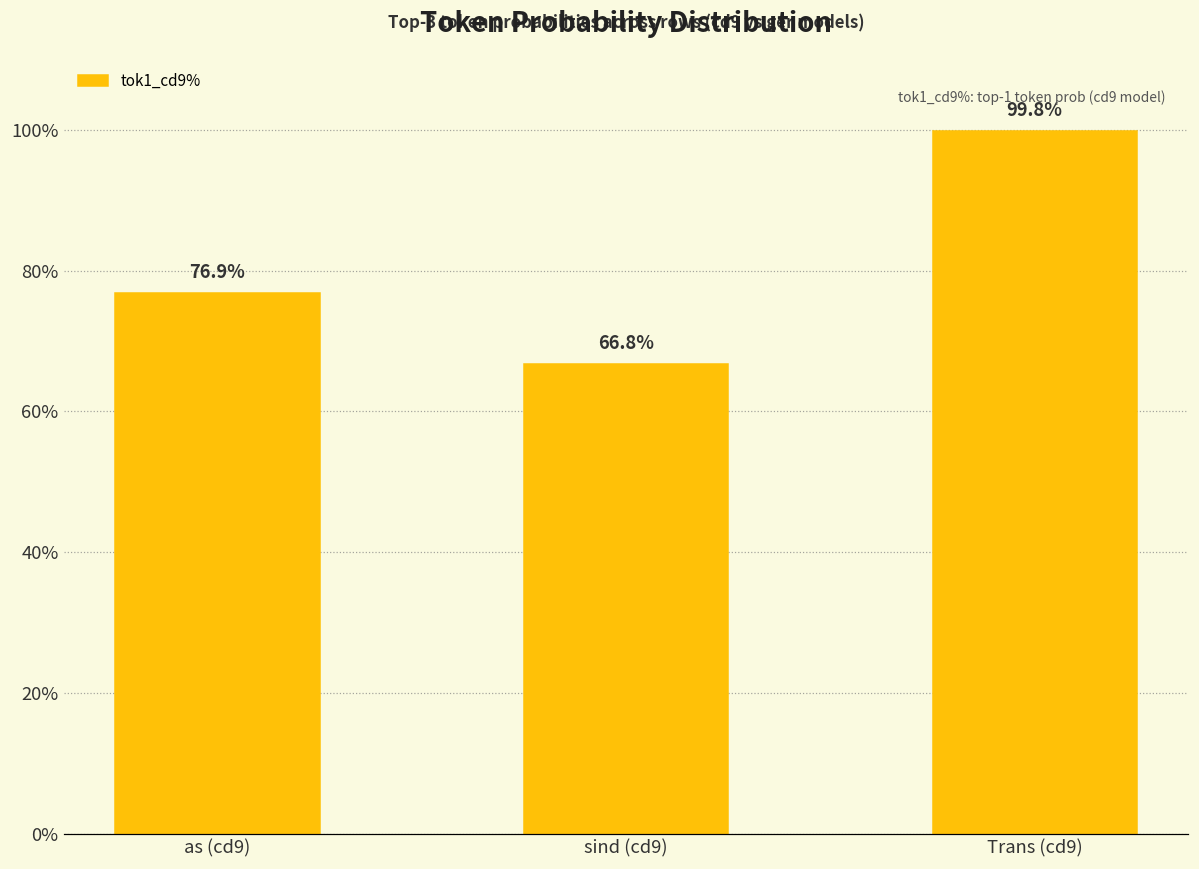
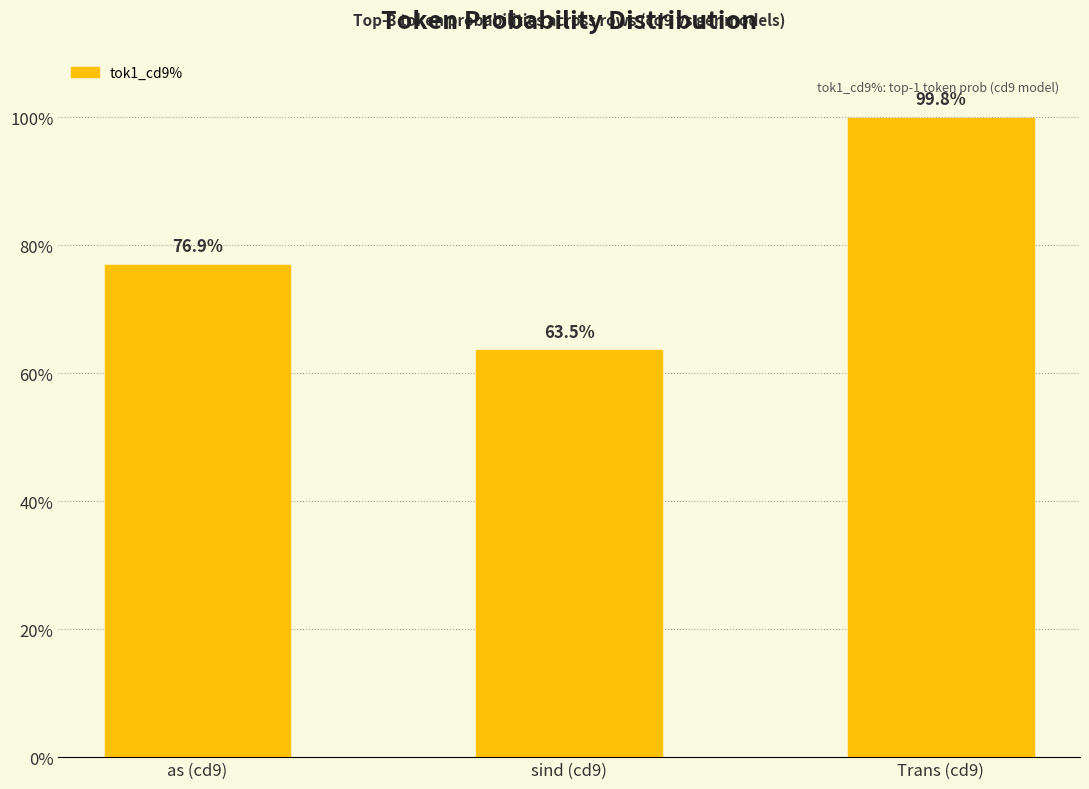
  {
    "as (cd9)": "76.9%",
-   "sind (cd9)": "66.8%"
+   "sind (cd9)": "63.5%"
  }
